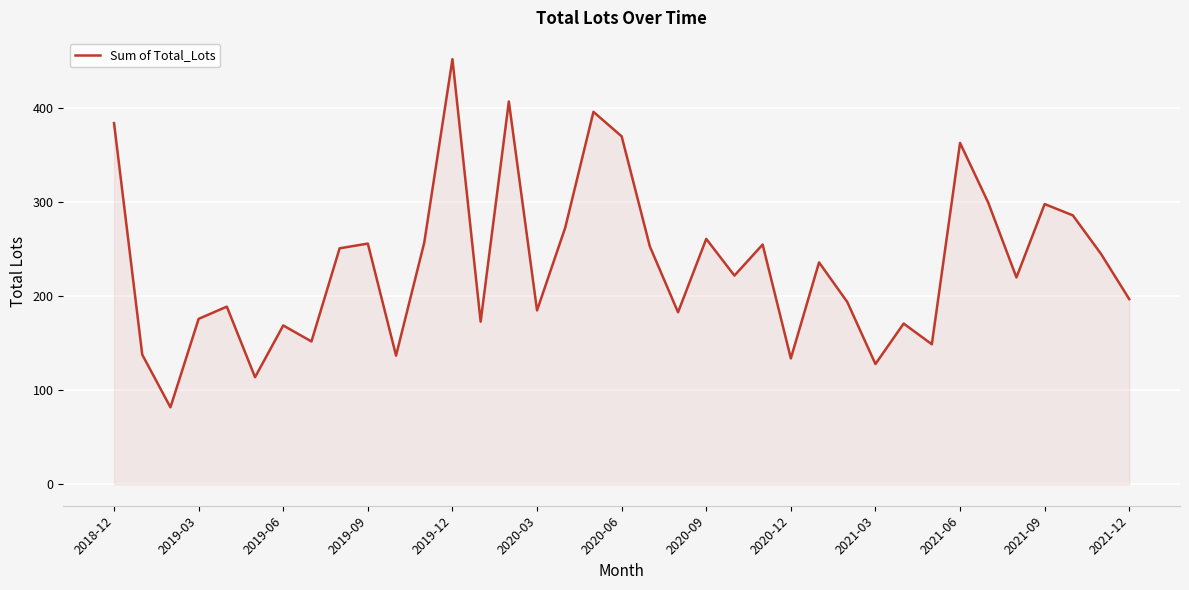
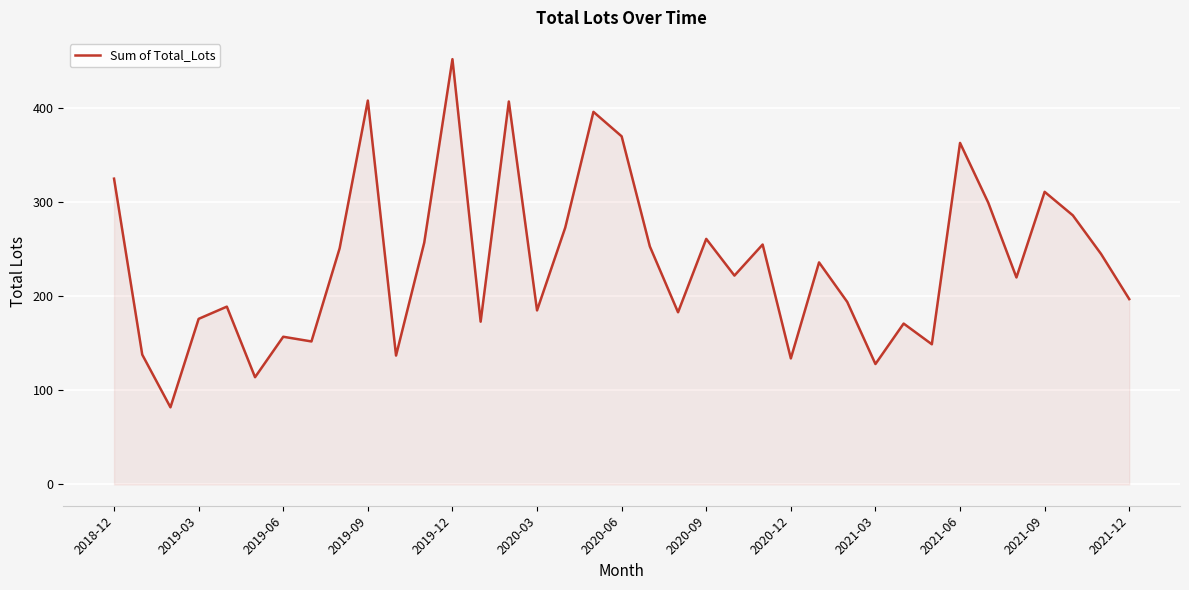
  {
-   "2018-12": 380,
+   "2018-12": 330,
    "2019-03": 180,
-   "2019-06": 170,
-   "2019-09": 260,
+   "2019-06": 160,
+   "2019-09": 410,
    "2019-12": 450,
    "2020-03": 190,
    "2020-06": 370,
    "2020-09": 260,
    "2020-12": 130,
    "2021-03": 130,
    "2021-06": 360,
-   "2021-09": 300,
+   "2021-09": 310,
    "2021-12": 200
  }
